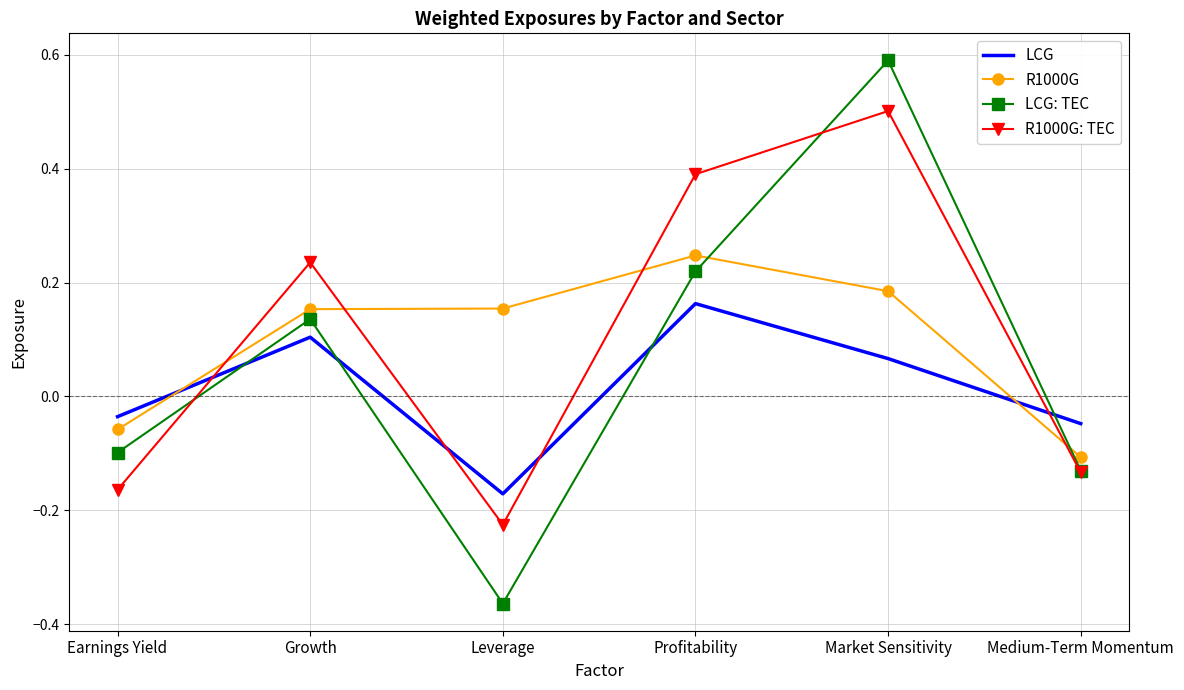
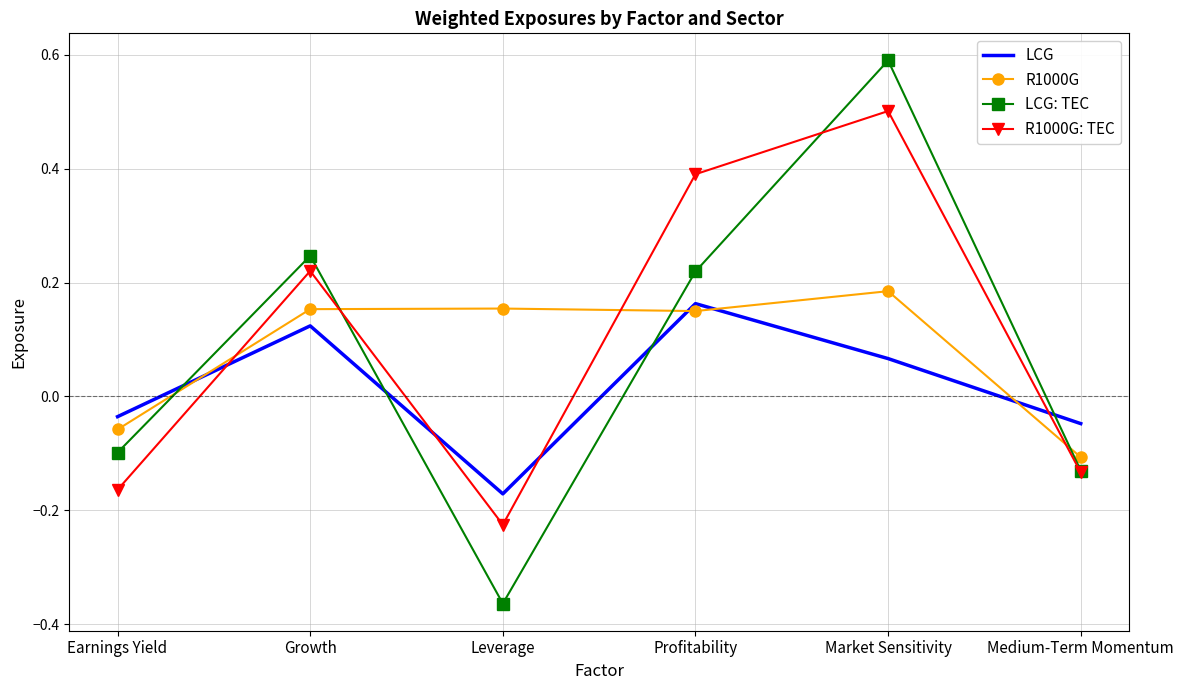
  {
    "LCG": {
      "Earnings Yield": -0.04,
-     "Growth": 0.10,
+     "Growth": 0.12,
      "Leverage": -0.17,
      "Profitability": 0.16,
      "Market Sensitivity": 0.07,
      "Medium-Term Momentum": -0.05
    },
    "R1000G": {
      "Earnings Yield": -0.06,
      "Growth": 0.15,
      "Leverage": 0.15,
-     "Profitability": 0.25,
+     "Profitability": 0.15,
      "Market Sensitivity": 0.18,
      "Medium-Term Momentum": -0.11
    },
    "LCG: TEC": {
      "Earnings Yield": -0.10,
-     "Growth": 0.14,
+     "Growth": 0.25,
      "Leverage": -0.36,
      "Profitability": 0.22,
      "Market Sensitivity": 0.59
    },
    "R1000G: TEC": {
      "Earnings Yield": -0.16,
-     "Growth": 0.24,
+     "Growth": 0.22,
      "Leverage": -0.23,
      "Profitability": 0.39,
      "Market Sensitivity": 0.50
    }
  }
